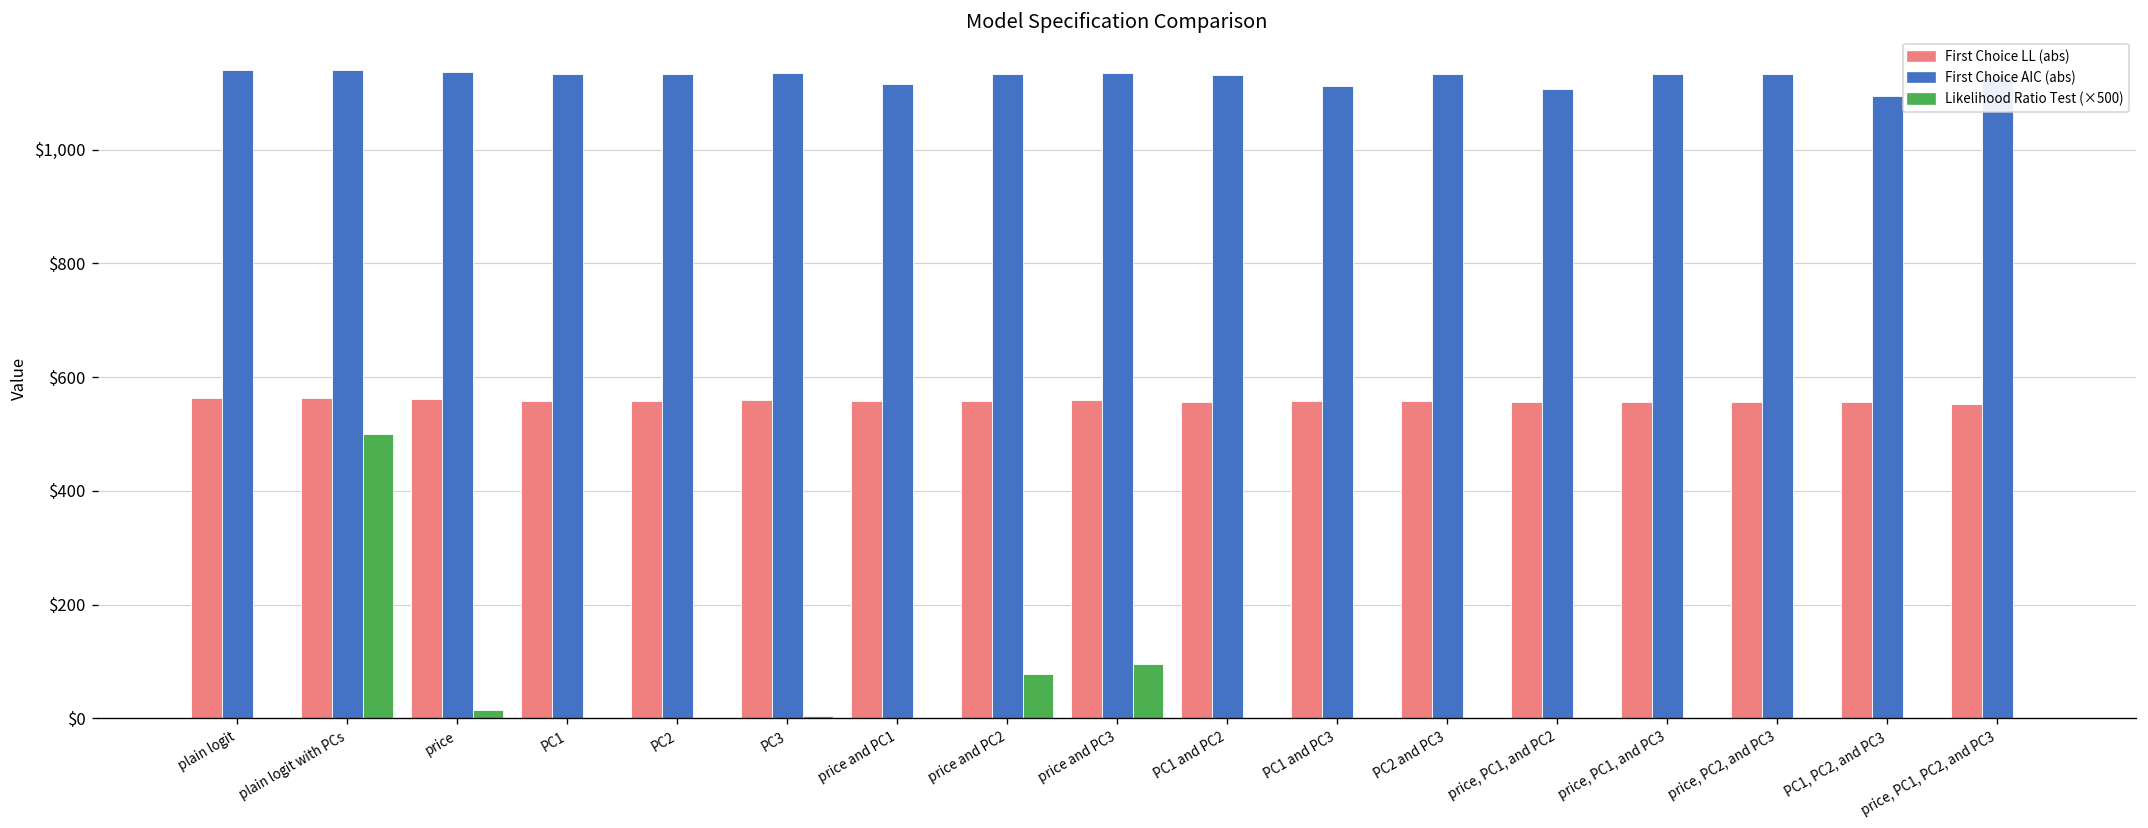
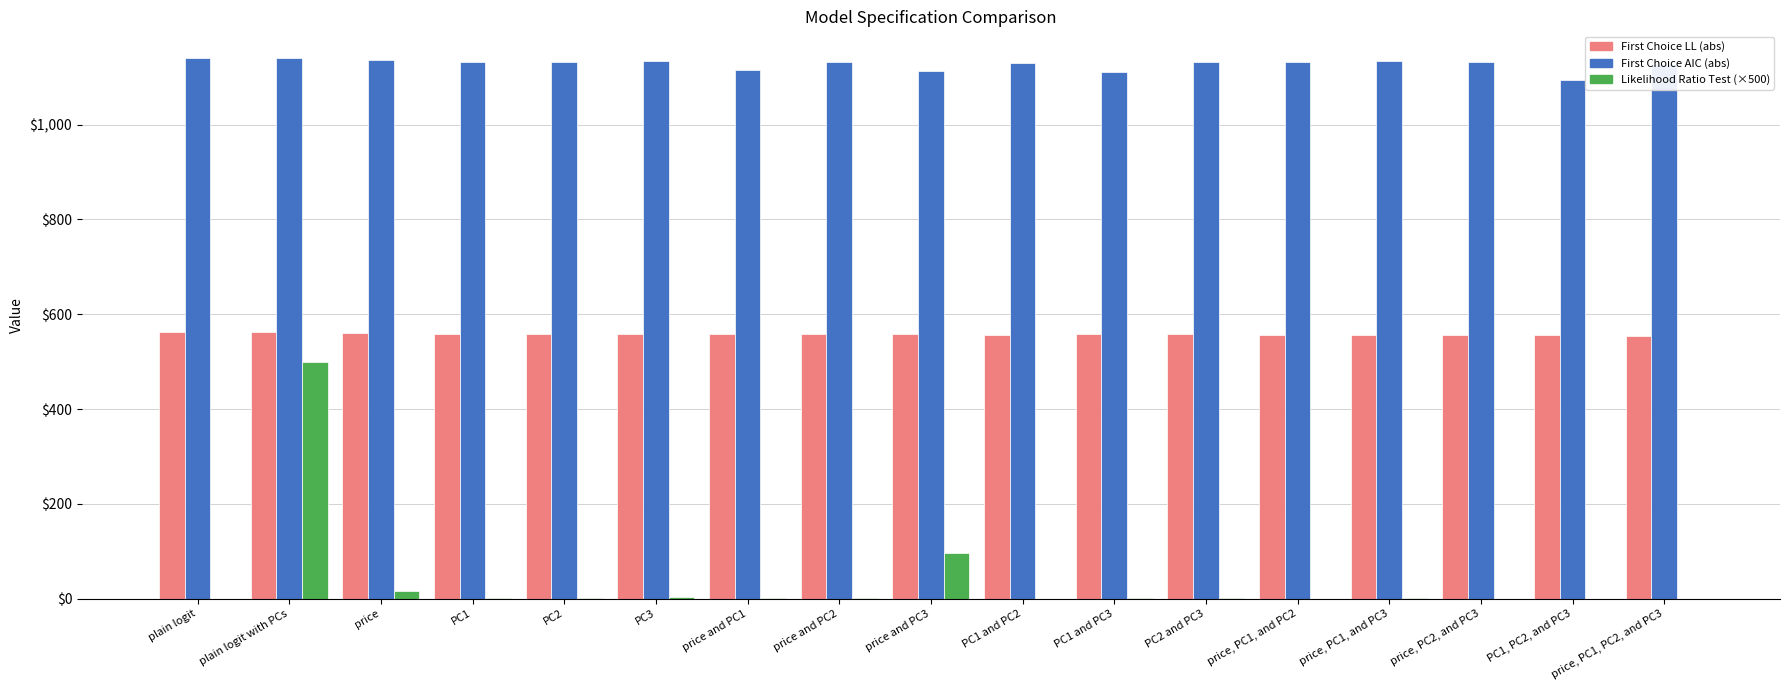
  {
    "First Choice LL (abs)": {
      "plain logit": "$560",
      "plain logit with PCs": "$560",
      "price": "$560",
      "PC1": "$560",
      "PC2": "$560",
      "PC3": "$560",
      "price and PC1": "$560",
      "price and PC2": "$560",
      "price and PC3": "$560",
      "PC1 and PC2": "$560",
      "PC1 and PC3": "$560",
      "PC2 and PC3": "$560",
      "price, PC1, and PC2": "$560",
      "price, PC1, and PC3": "$560",
      "price, PC2, and PC3": "$560",
      "PC1, PC2, and PC3": "$560",
      "price, PC1, PC2, and PC3": "$550"
    },
    "First Choice AIC (abs)": {
      "plain logit": "$1,140",
      "plain logit with PCs": "$1,140",
      "price": "$1,140",
      "PC1": "$1,130",
      "PC2": "$1,130",
      "PC3": "$1,130",
      "price and PC1": "$1,110",
      "price and PC2": "$1,130",
-     "price and PC3": "$1,130",
+     "price and PC3": "$1,110",
      "PC1 and PC2": "$1,130",
      "PC1 and PC3": "$1,110",
      "PC2 and PC3": "$1,130",
-     "price, PC1, and PC2": "$1,110",
+     "price, PC1, and PC2": "$1,130",
      "price, PC1, and PC3": "$1,130",
      "price, PC2, and PC3": "$1,130",
      "PC1, PC2, and PC3": "$1,090"
    },
    "Likelihood Ratio Test (×500)": {
      "plain logit": "$0",
      "plain logit with PCs": "$500",
      "price": "$20",
-     "price and PC2": "$80",
+     "price and PC2": "$0",
      "price and PC3": "$100"
    }
  }
